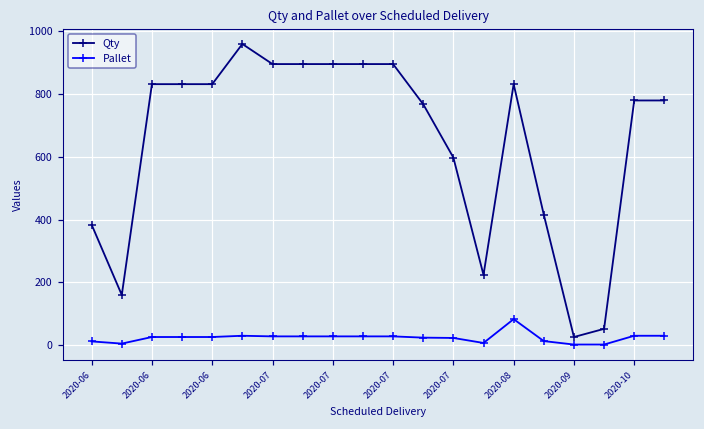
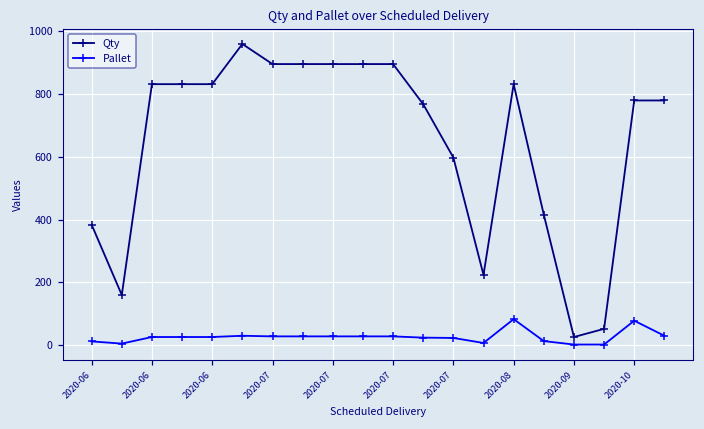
  {
    "Qty": {
      "2020-08": 830,
      "2020-09": 30,
      "2020-10": 780
    },
    "Pallet": {
      "2020-08": 80,
      "2020-09": 0,
-     "2020-10": 30
+     "2020-10": 80
    }
  }
